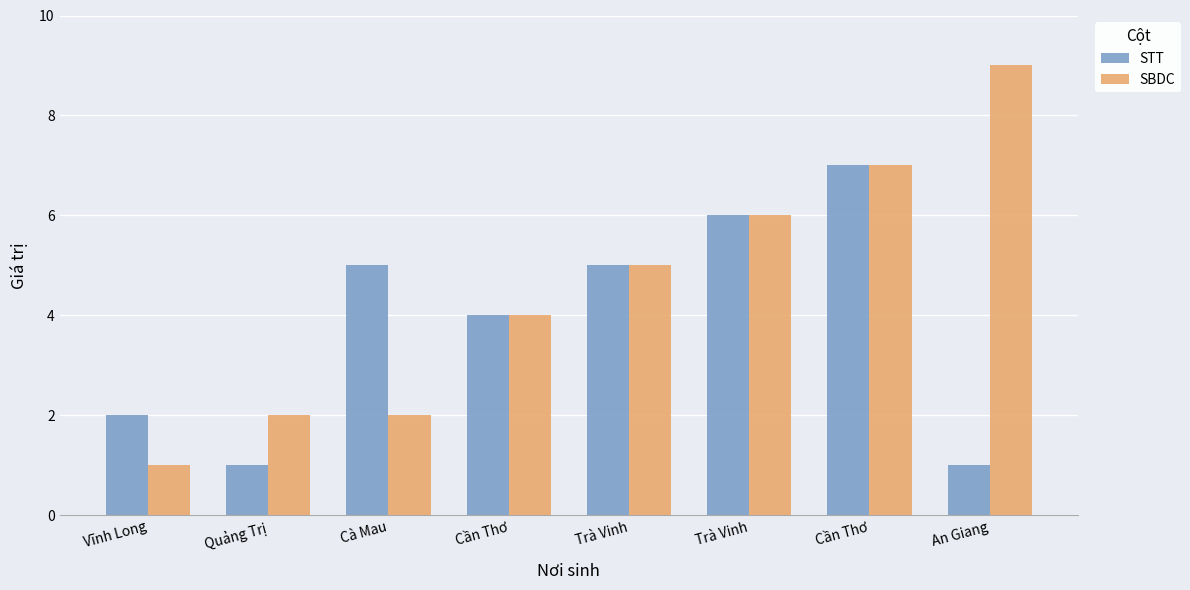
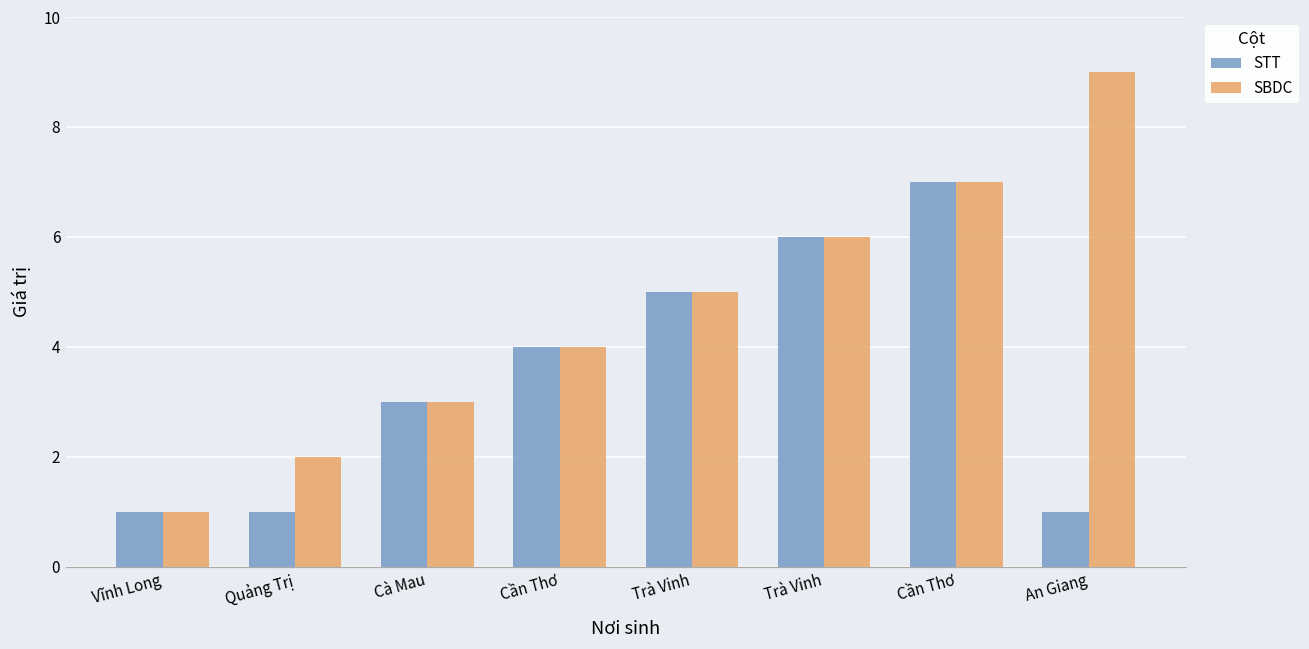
  {
    "STT": {
-     "Vĩnh Long": 2,
+     "Vĩnh Long": 1,
      "Quảng Trị": 1,
-     "Cà Mau": 5,
+     "Cà Mau": 3,
      "An Giang": 1
    },
    "SBDC": {
      "Vĩnh Long": 1,
      "Quảng Trị": 2,
-     "Cà Mau": 2,
+     "Cà Mau": 3,
      "An Giang": 9
    }
  }
